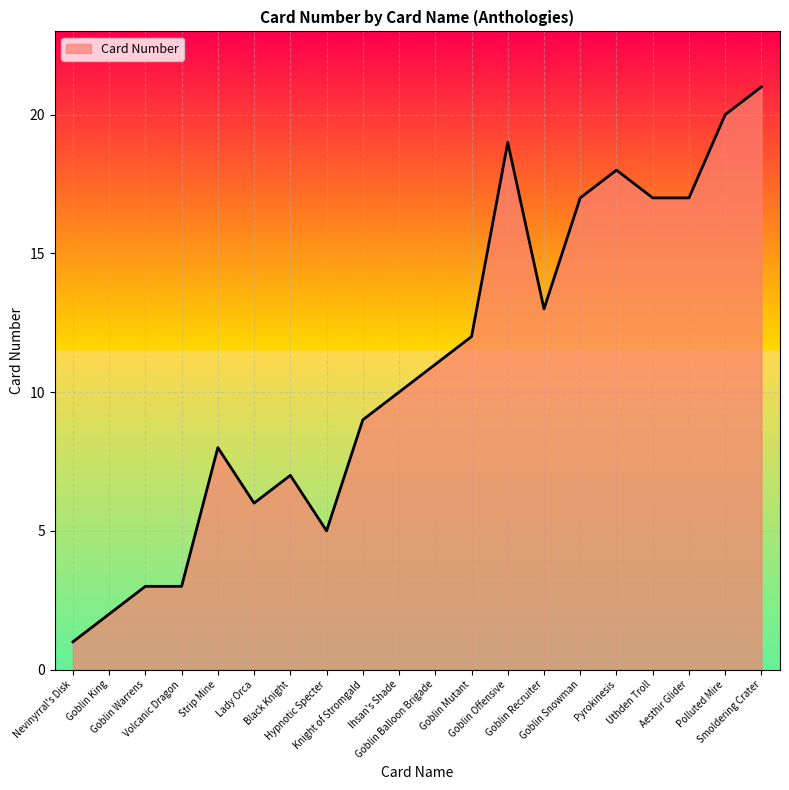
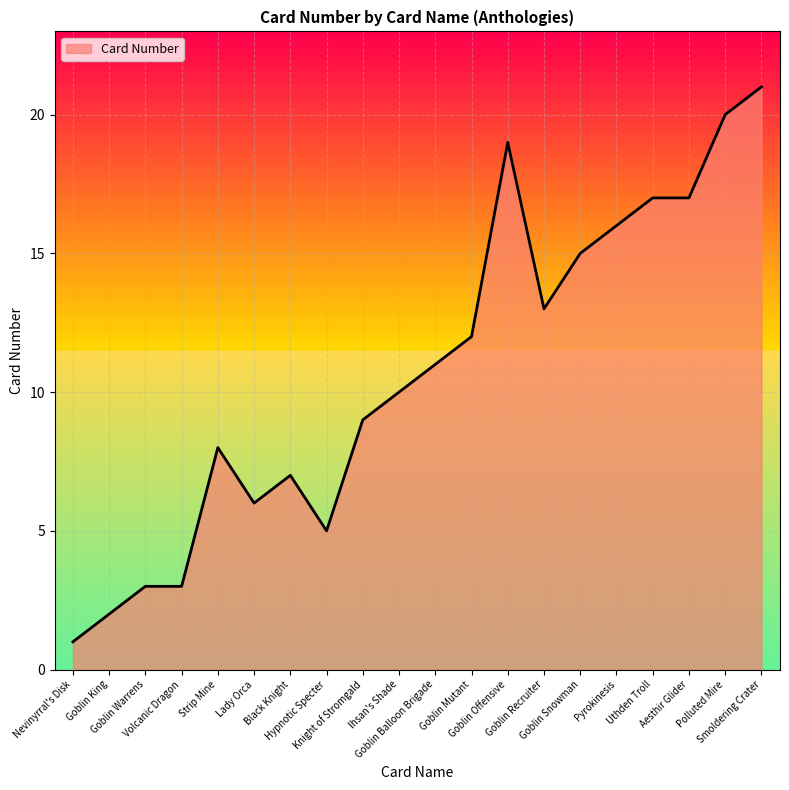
  {
    "Nevinyrral's Disk": 1,
    "Goblin King": 2,
    "Goblin Warrens": 3,
    "Volcanic Dragon": 3,
    "Strip Mine": 8,
    "Lady Orca": 6,
    "Black Knight": 7,
    "Hypnotic Specter": 5,
    "Knight of Stromgald": 9,
    "Ihsan's Shade": 10,
    "Goblin Balloon Brigade": 11,
    "Goblin Mutant": 12,
    "Goblin Offensive": 19,
    "Goblin Recruiter": 13,
-   "Goblin Snowman": 17,
-   "Pyrokinesis": 18,
+   "Goblin Snowman": 15,
+   "Pyrokinesis": 16,
    "Uthden Troll": 17,
    "Aesthir Glider": 17,
    "Polluted Mire": 20,
    "Smoldering Crater": 21
  }
